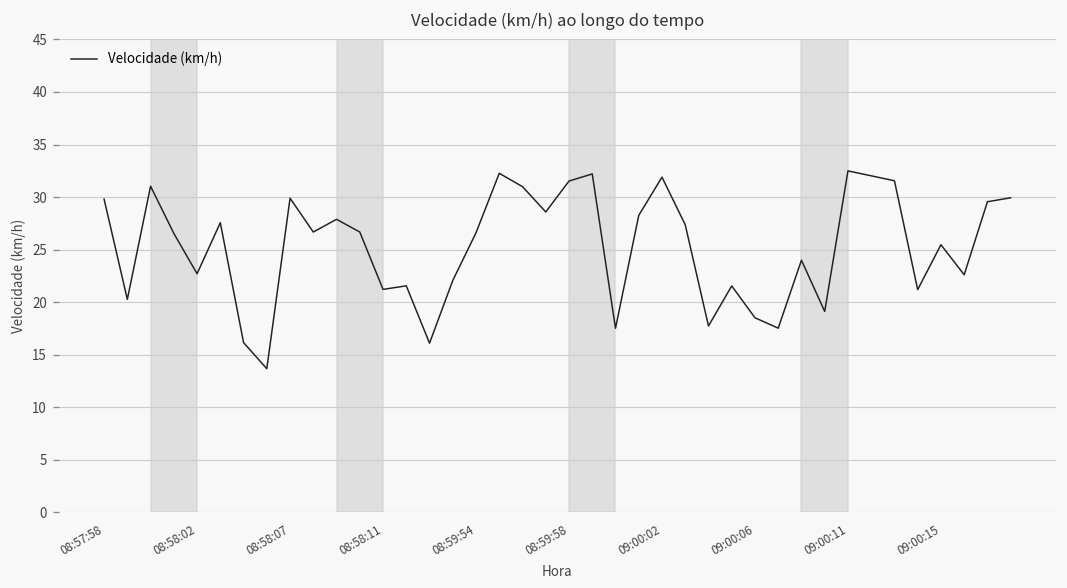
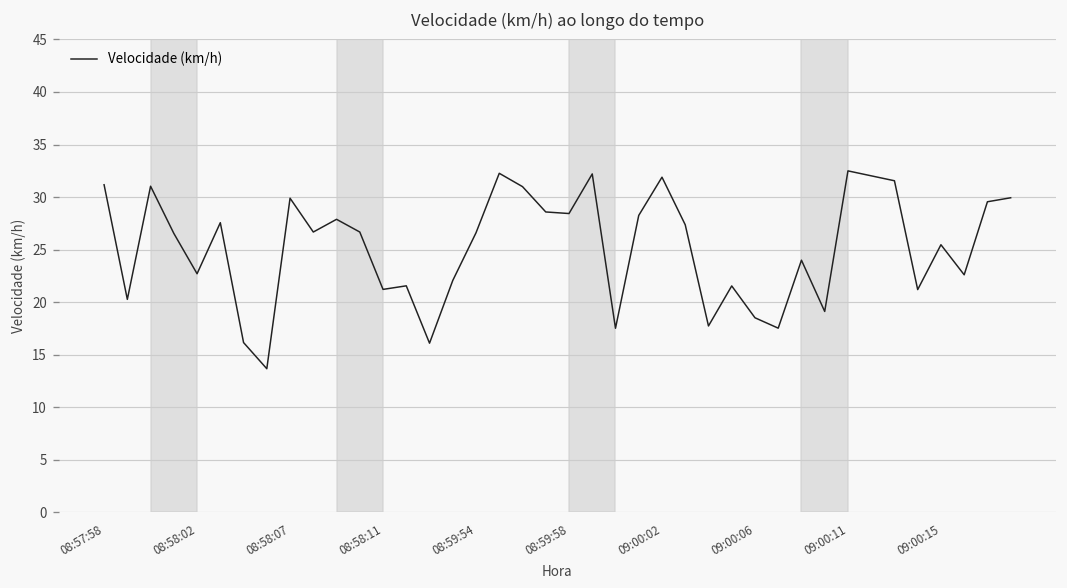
  {
-   "08:57:58": 30,
+   "08:57:58": 31,
    "08:58:02": 23,
    "08:58:07": 30,
    "08:58:11": 21,
    "08:59:54": 27,
-   "08:59:58": 32,
+   "08:59:58": 28,
    "09:00:02": 32,
    "09:00:06": 19,
    "09:00:11": 32,
    "09:00:15": 25
  }
